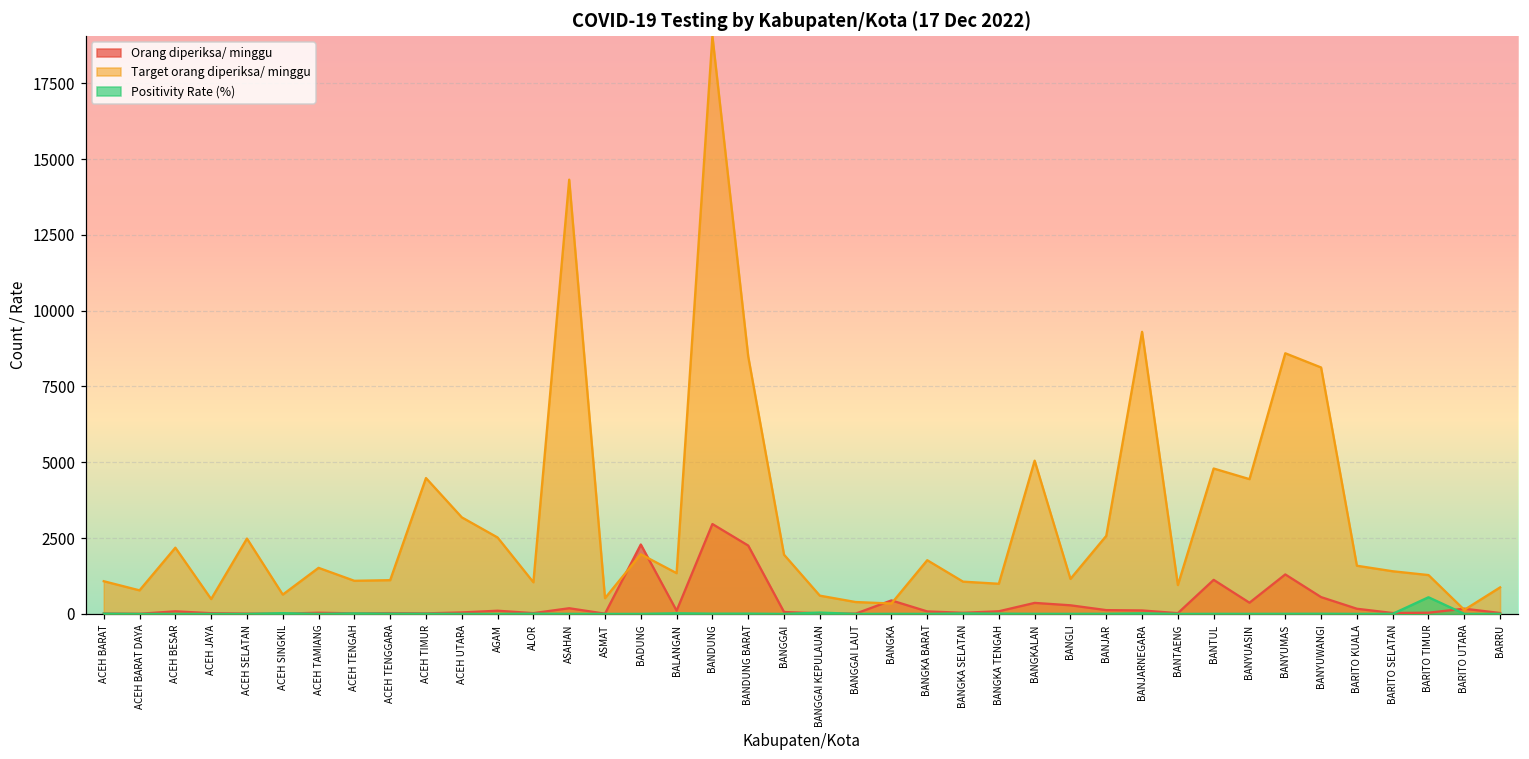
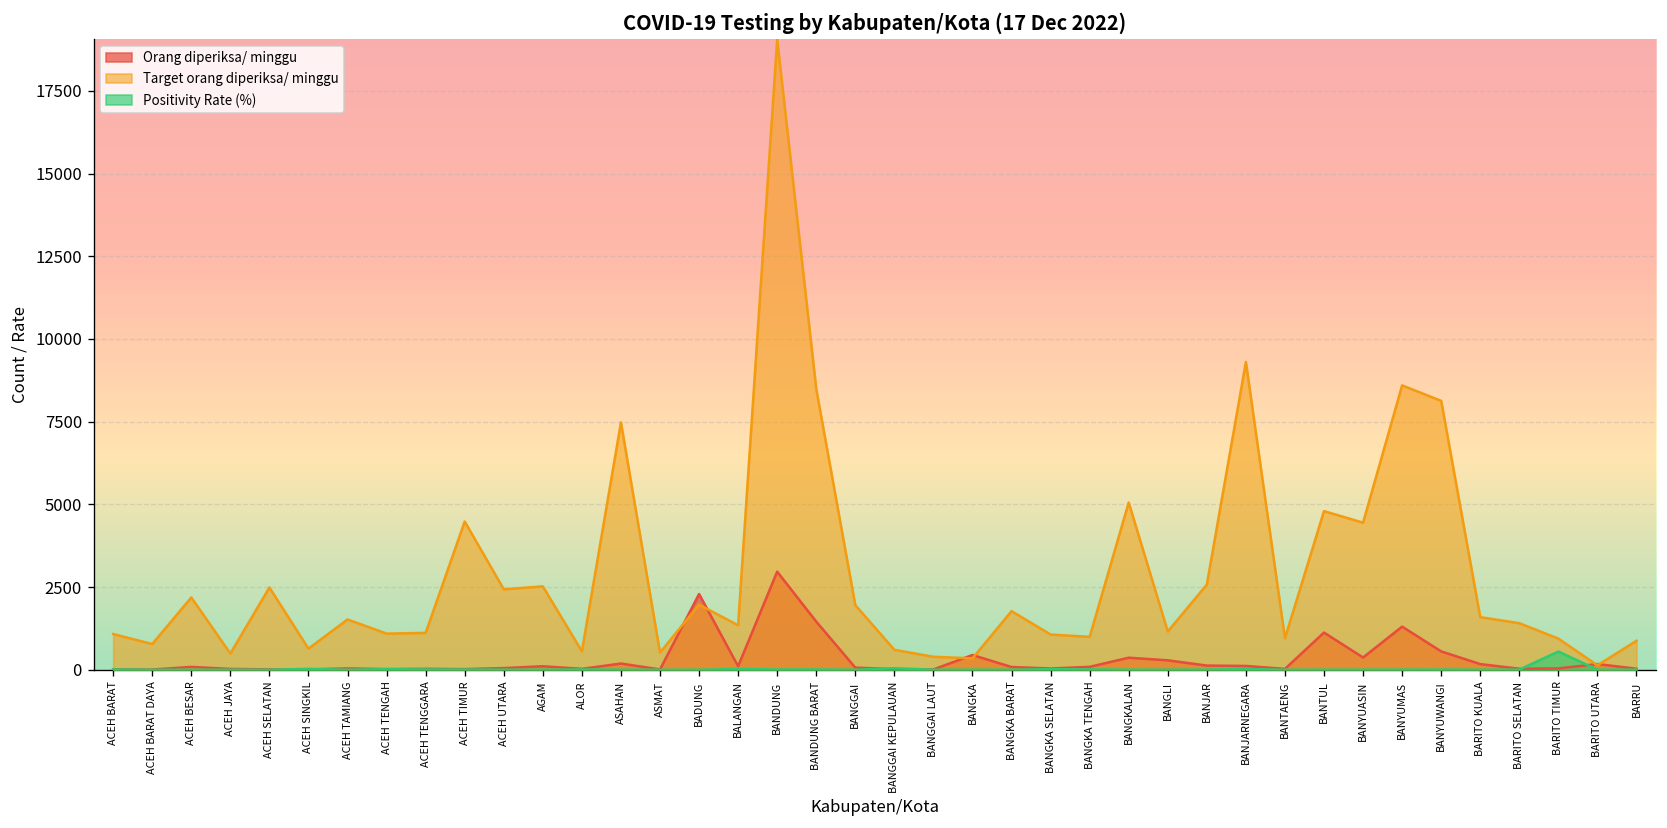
  {
    "Orang diperiksa/ minggu": {
      "AGAM": 100,
      "ASAHAN": 200,
      "BADUNG": 2300,
      "BANDUNG": 3000,
-     "BANDUNG BARAT": 2300,
+     "BANDUNG BARAT": 1500,
      "BANGKA": 400,
      "BANGKALAN": 400,
      "BANGLI": 300,
      "BANJAR": 100,
      "BANTUL": 1100,
      "BANYUASIN": 400,
      "BANYUMAS": 1300,
      "BANYUWANGI": 600,
      "BARITO KUALA": 200,
      "BARITO TIMUR": 0
    },
    "Target orang diperiksa/ minggu": {
      "ACEH BARAT": 1100,
      "ACEH BARAT DAYA": 800,
      "ACEH BESAR": 2200,
      "ACEH JAYA": 500,
      "ACEH SELATAN": 2500,
      "ACEH SINGKIL": 600,
      "ACEH TAMIANG": 1500,
      "ACEH TENGAH": 1100,
      "ACEH TENGGARA": 1100,
      "ACEH TIMUR": 4500,
-     "ACEH UTARA": 3200,
+     "ACEH UTARA": 2400,
      "AGAM": 2500,
-     "ALOR": 1000,
-     "ASAHAN": 14300,
+     "ALOR": 600,
+     "ASAHAN": 7500,
      "ASMAT": 500,
      "BADUNG": 2000,
      "BALANGAN": 1300,
      "BANDUNG": 19100,
      "BANDUNG BARAT": 8500,
      "BANGGAI": 2000,
      "BANGGAI KEPULAUAN": 600,
      "BANGGAI LAUT": 400,
      "BANGKA": 300,
      "BANGKA BARAT": 1800,
      "BANGKA SELATAN": 1100,
      "BANGKA TENGAH": 1000,
      "BANGKALAN": 5100,
      "BANGLI": 1200,
      "BANJAR": 2600,
      "BANJARNEGARA": 9300,
      "BANTAENG": 1000,
      "BANTUL": 4800,
      "BANYUASIN": 4400,
      "BANYUMAS": 8600,
      "BANYUWANGI": 8100,
      "BARITO KUALA": 1600,
      "BARITO SELATAN": 1400,
-     "BARITO TIMUR": 1300,
+     "BARITO TIMUR": 900,
      "BARRU": 900
    },
    "Positivity Rate (%)": {
      "AGAM": 0,
      "ASAHAN": 0,
      "BADUNG": 0,
      "BANDUNG": 0,
      "BANDUNG BARAT": 0,
      "BANGKA": 0,
      "BANGKALAN": 0,
      "BANGLI": 0,
      "BANJAR": 0,
      "BANTUL": 0,
      "BANYUASIN": 0,
      "BANYUMAS": 0,
      "BANYUWANGI": 0,
      "BARITO KUALA": 0,
      "BARITO TIMUR": 500,
      "BARITO UTARA": 0
    }
  }
